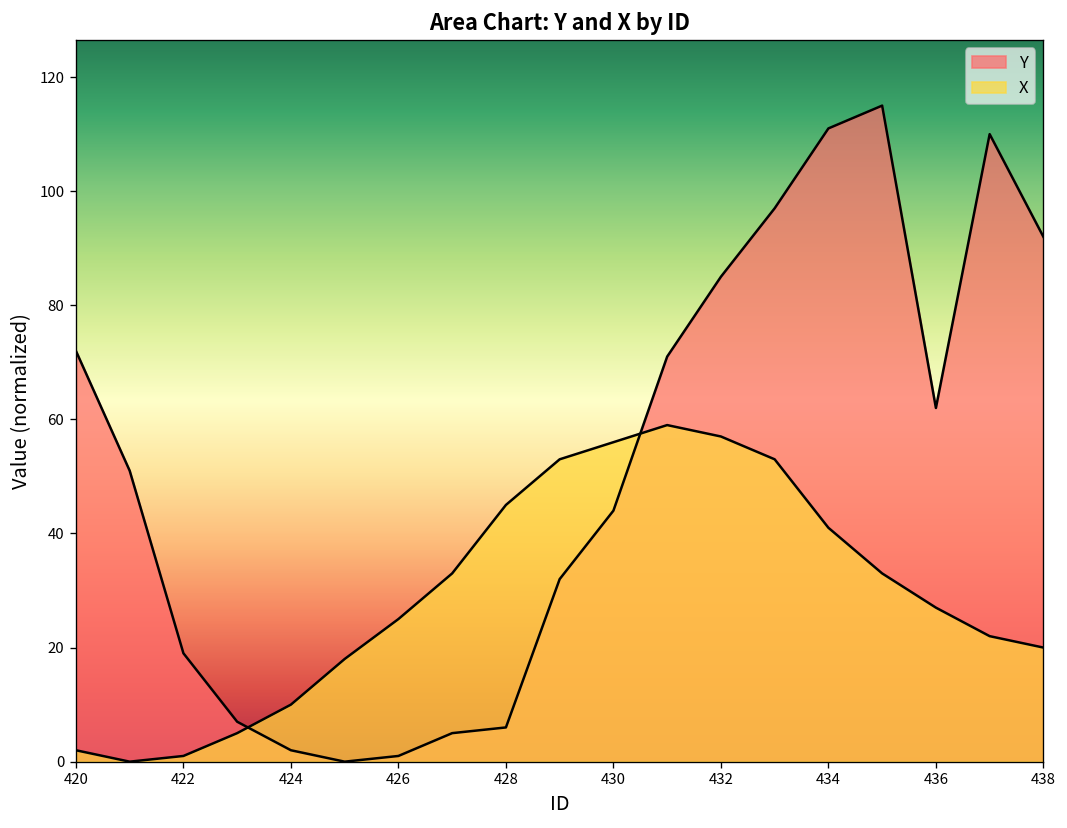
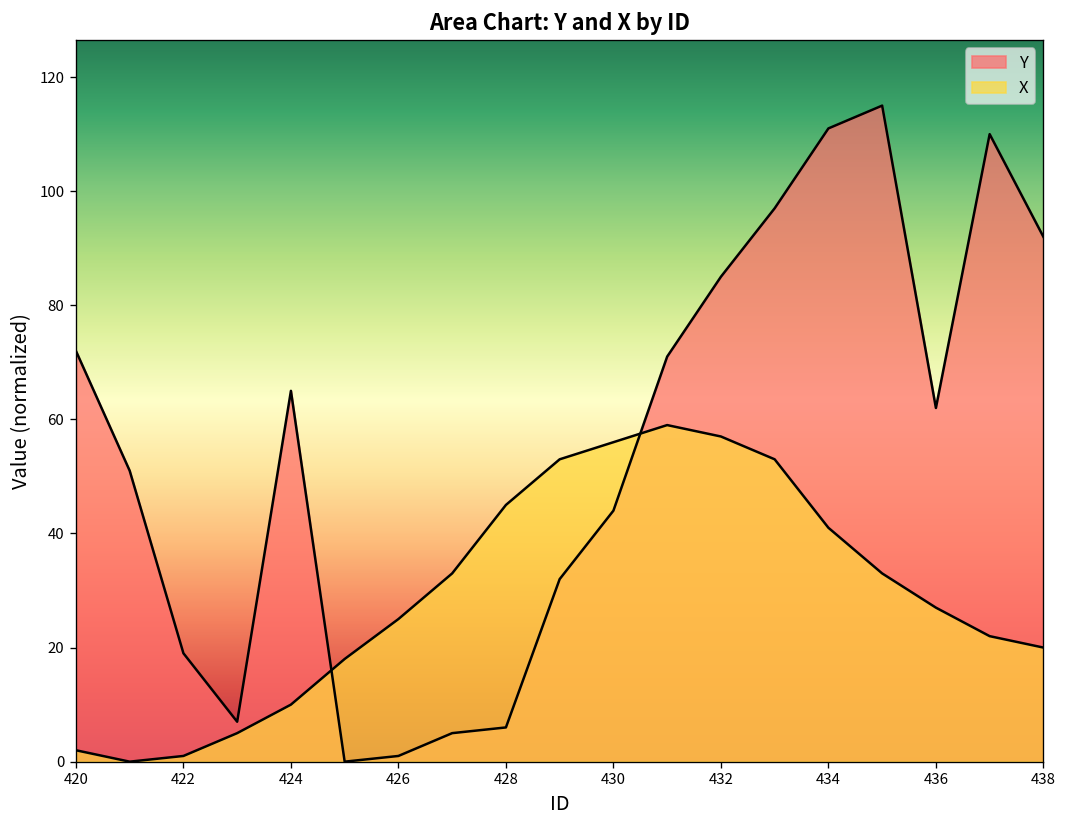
  {
    "Y": {
      "420": 72,
      "422": 19,
-     "424": 2,
+     "424": 65,
      "426": 1,
      "428": 6,
      "430": 44,
      "432": 85,
      "434": 111,
      "436": 62,
      "438": 92
    },
    "X": {
      "420": 2,
      "422": 1,
      "424": 10,
      "426": 25,
      "428": 45,
      "430": 56,
      "432": 57,
      "434": 41,
      "436": 27,
      "438": 20
    }
  }
